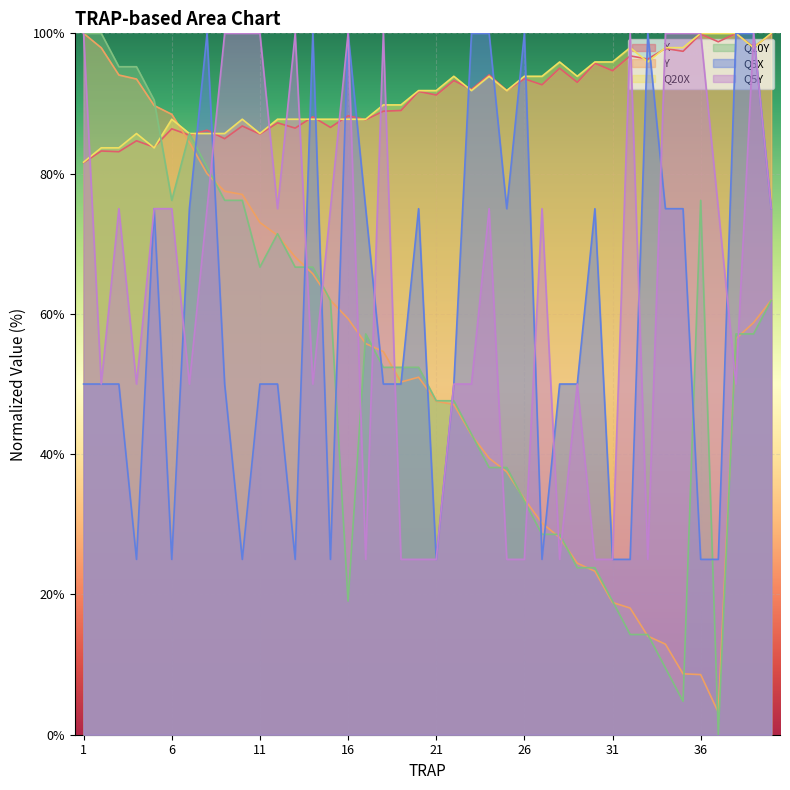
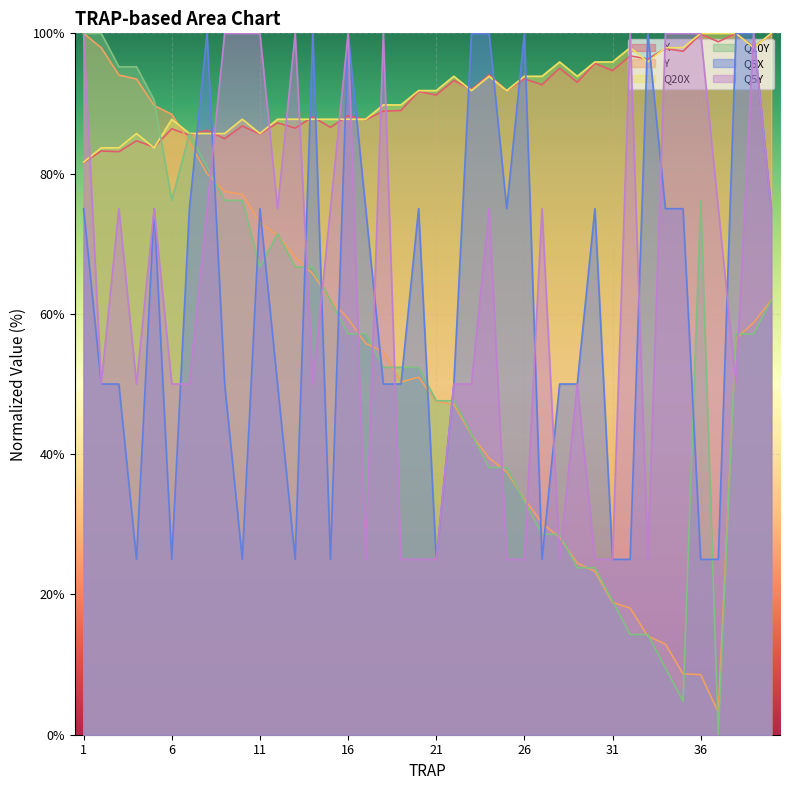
  {
    "Q20Y": {
      "6": "76%",
      "11": "67%",
-     "16": "19%",
+     "16": "57%",
      "36": "76%"
    },
    "Q5X": {
-     "1": "50%",
+     "1": "75%",
      "6": "25%",
-     "11": "50%",
+     "11": "75%",
      "26": "100%",
      "36": "25%"
    },
    "Q5Y": {
-     "6": "75%",
+     "6": "50%",
      "11": "100%",
      "26": "25%"
    }
  }
